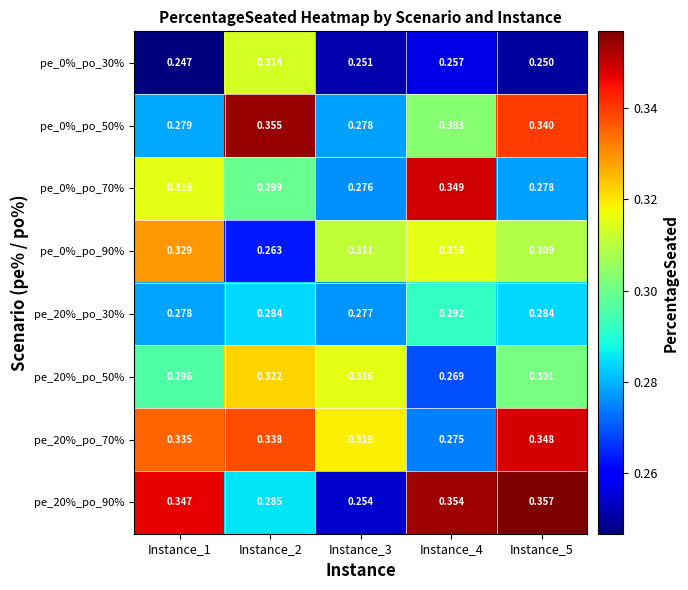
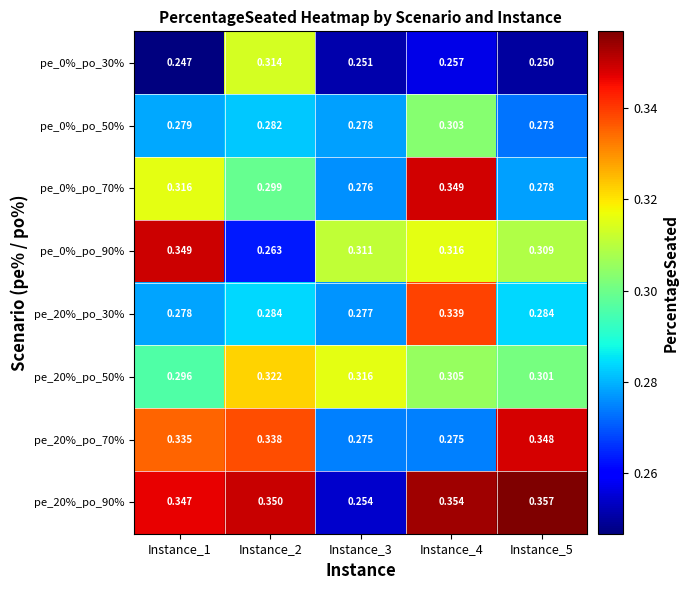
  {
    "pe_0%_po_30%": {
      "Instance_1": 0.247,
      "Instance_2": 0.314,
      "Instance_3": 0.251,
      "Instance_4": 0.257,
      "Instance_5": 0.250
    },
    "pe_0%_po_50%": {
      "Instance_1": 0.279,
-     "Instance_2": 0.355,
+     "Instance_2": 0.282,
      "Instance_3": 0.278,
      "Instance_4": 0.303,
-     "Instance_5": 0.340
+     "Instance_5": 0.273
    },
    "pe_0%_po_70%": {
      "Instance_1": 0.316,
      "Instance_2": 0.299,
      "Instance_3": 0.276,
      "Instance_4": 0.349,
      "Instance_5": 0.278
    },
    "pe_0%_po_90%": {
-     "Instance_1": 0.329,
+     "Instance_1": 0.349,
      "Instance_2": 0.263,
      "Instance_3": 0.311,
      "Instance_4": 0.316,
      "Instance_5": 0.309
    },
    "pe_20%_po_30%": {
      "Instance_1": 0.278,
      "Instance_2": 0.284,
      "Instance_3": 0.277,
-     "Instance_4": 0.292,
+     "Instance_4": 0.339,
      "Instance_5": 0.284
    },
    "pe_20%_po_50%": {
      "Instance_1": 0.296,
      "Instance_2": 0.322,
      "Instance_3": 0.316,
-     "Instance_4": 0.269,
+     "Instance_4": 0.305,
      "Instance_5": 0.301
    },
    "pe_20%_po_70%": {
      "Instance_1": 0.335,
      "Instance_2": 0.338,
-     "Instance_3": 0.319,
+     "Instance_3": 0.275,
      "Instance_4": 0.275,
      "Instance_5": 0.348
    },
    "pe_20%_po_90%": {
      "Instance_1": 0.347,
-     "Instance_2": 0.285,
+     "Instance_2": 0.350,
      "Instance_3": 0.254,
      "Instance_4": 0.354,
      "Instance_5": 0.357
    }
  }
